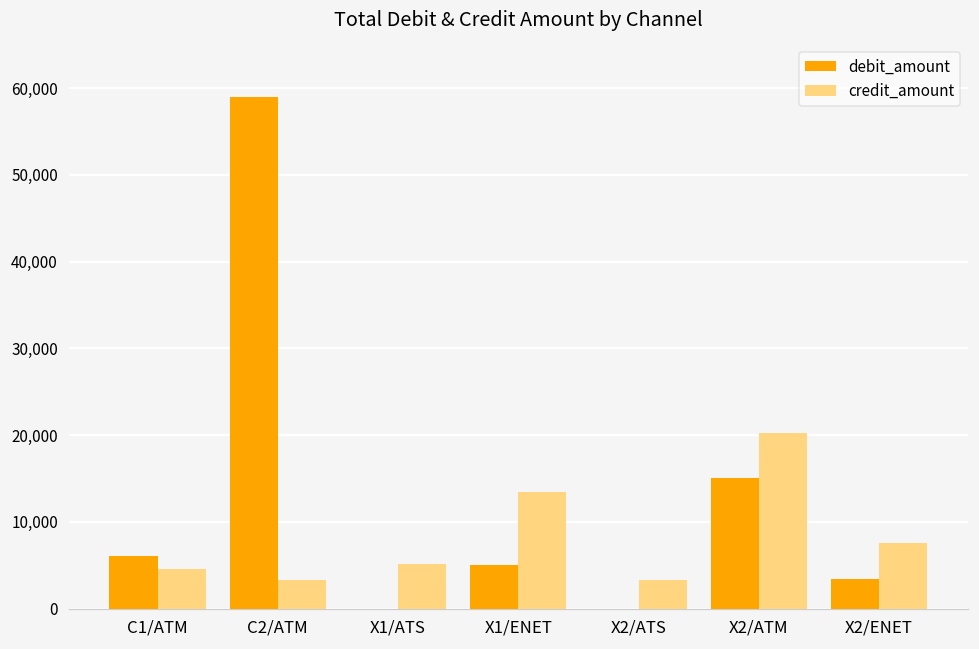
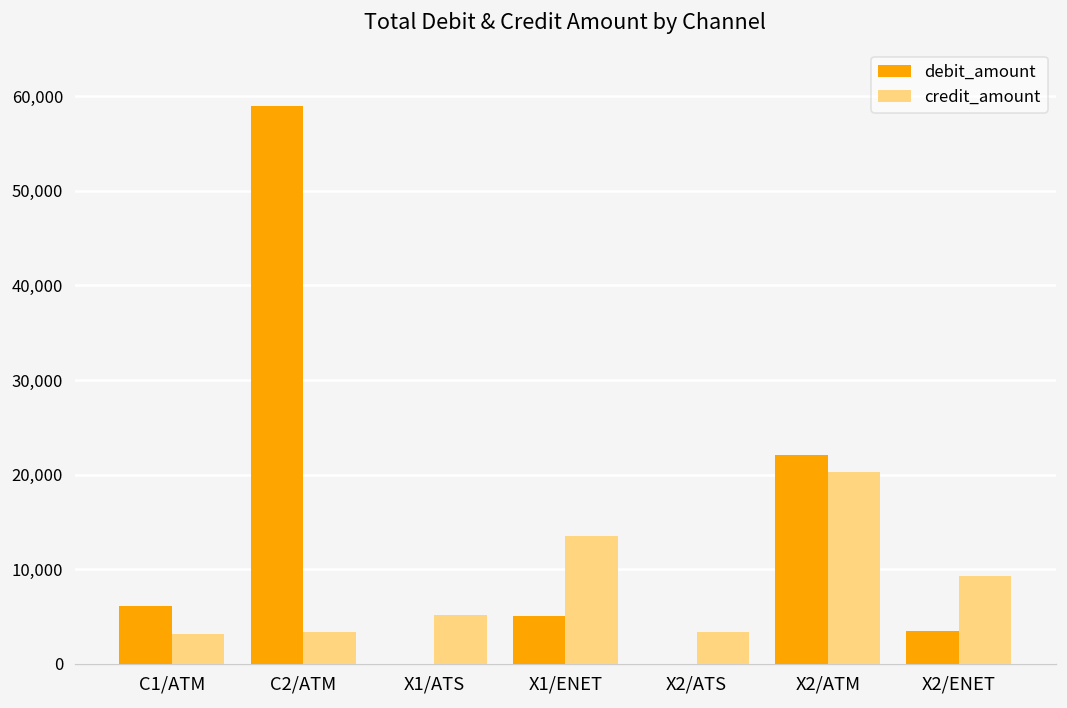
  {
    "debit_amount": {
      "C1/ATM": "6,000",
      "C2/ATM": "59,000",
      "X1/ATS": "0",
      "X1/ENET": "5,000",
      "X2/ATS": "0",
-     "X2/ATM": "15,000",
+     "X2/ATM": "22,000",
      "X2/ENET": "3,000"
    },
    "credit_amount": {
-     "C1/ATM": "5,000",
+     "C1/ATM": "3,000",
      "C2/ATM": "3,000",
      "X1/ATS": "5,000",
      "X1/ENET": "13,000",
      "X2/ATS": "3,000",
      "X2/ATM": "20,000",
-     "X2/ENET": "8,000"
+     "X2/ENET": "9,000"
    }
  }
